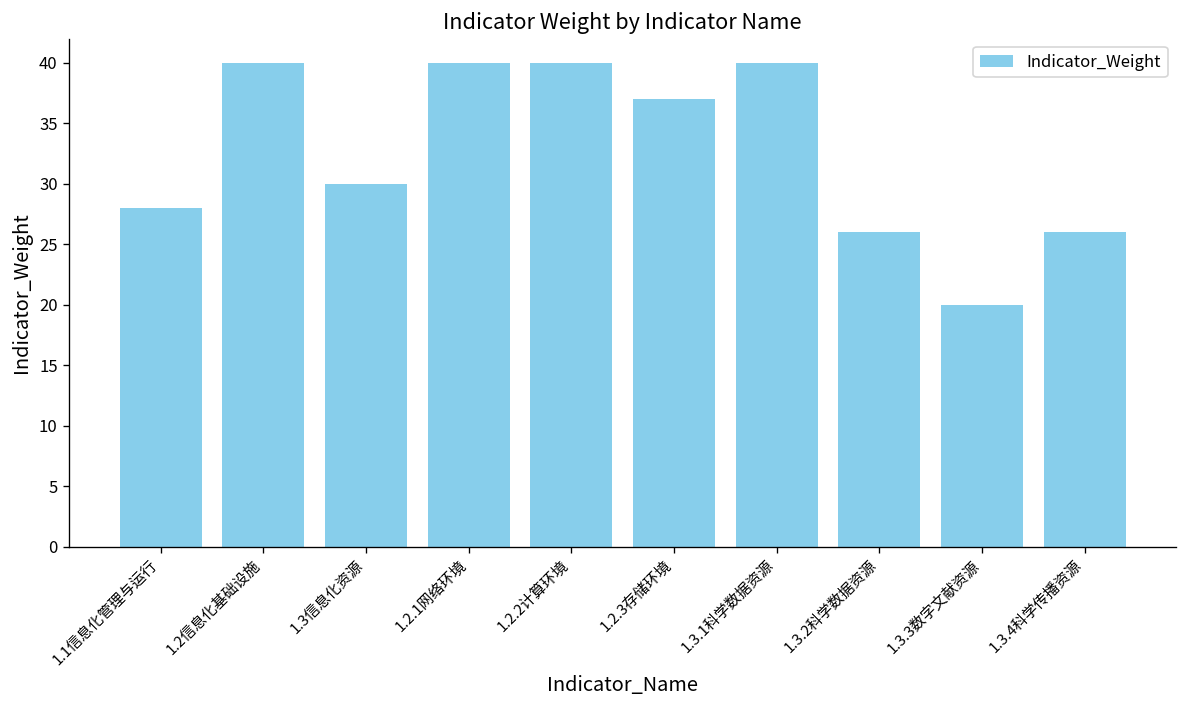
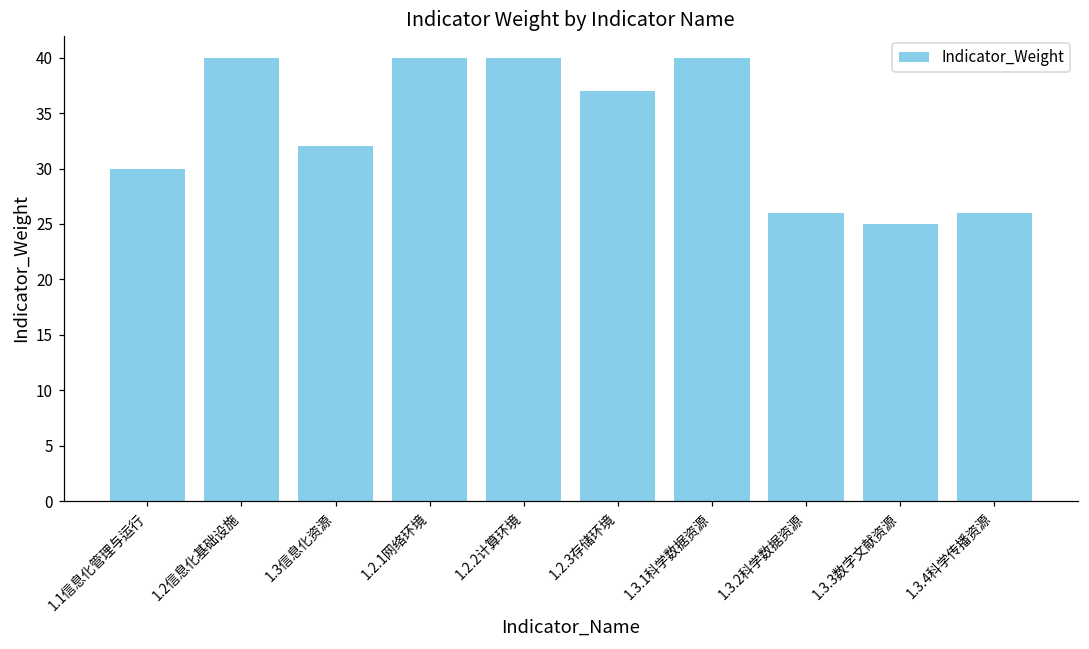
  {
-   "1.1信息化管理与运行": 28,
+   "1.1信息化管理与运行": 30,
    "1.2信息化基础设施": 40,
-   "1.3信息化资源": 30,
+   "1.3信息化资源": 32,
    "1.2.1网络环境": 40,
    "1.2.2计算环境": 40,
    "1.2.3存储环境": 37,
    "1.3.1科学数据资源": 40,
    "1.3.2科学数据资源": 26,
-   "1.3.3数字文献资源": 20,
+   "1.3.3数字文献资源": 25,
    "1.3.4科学传播资源": 26
  }
